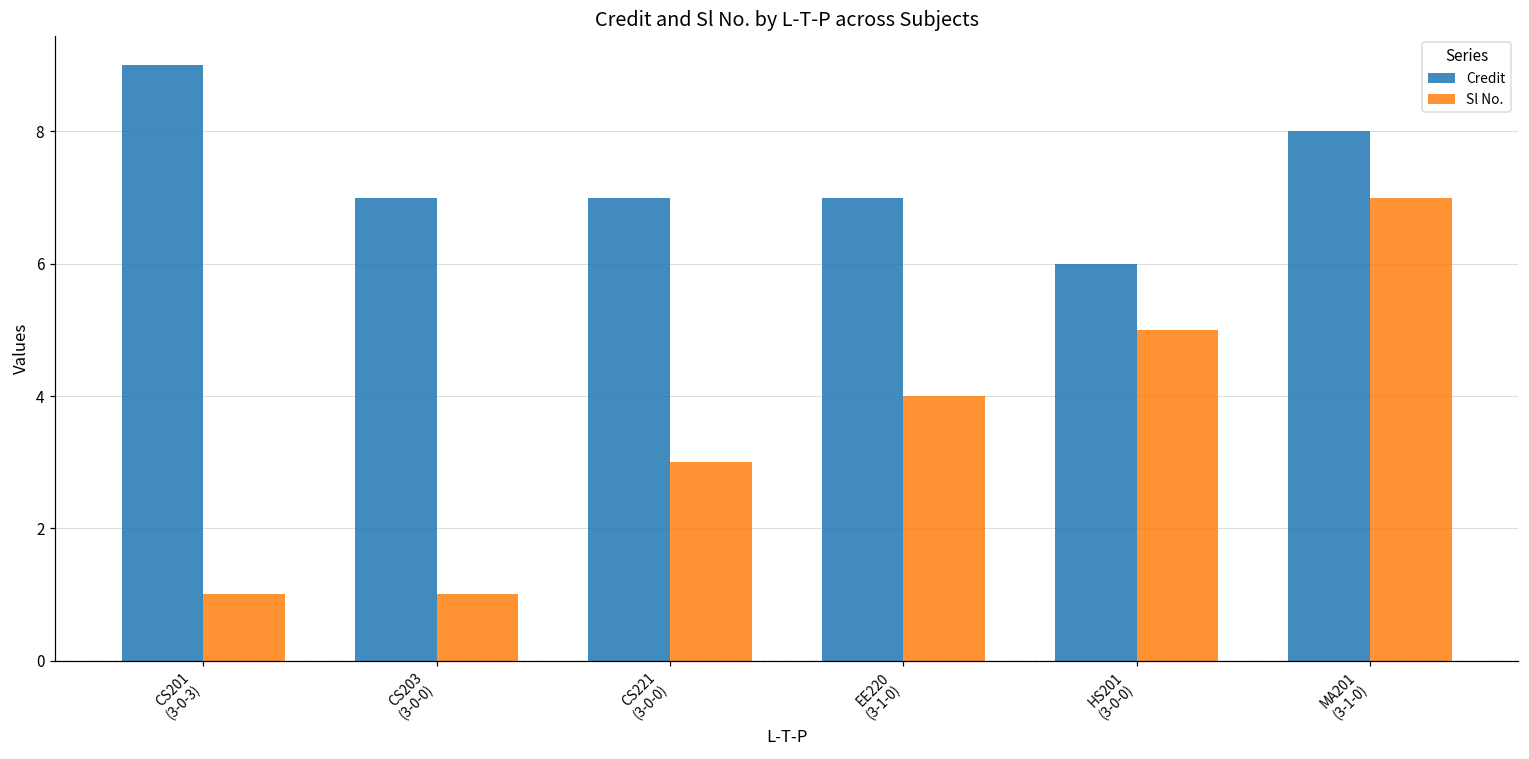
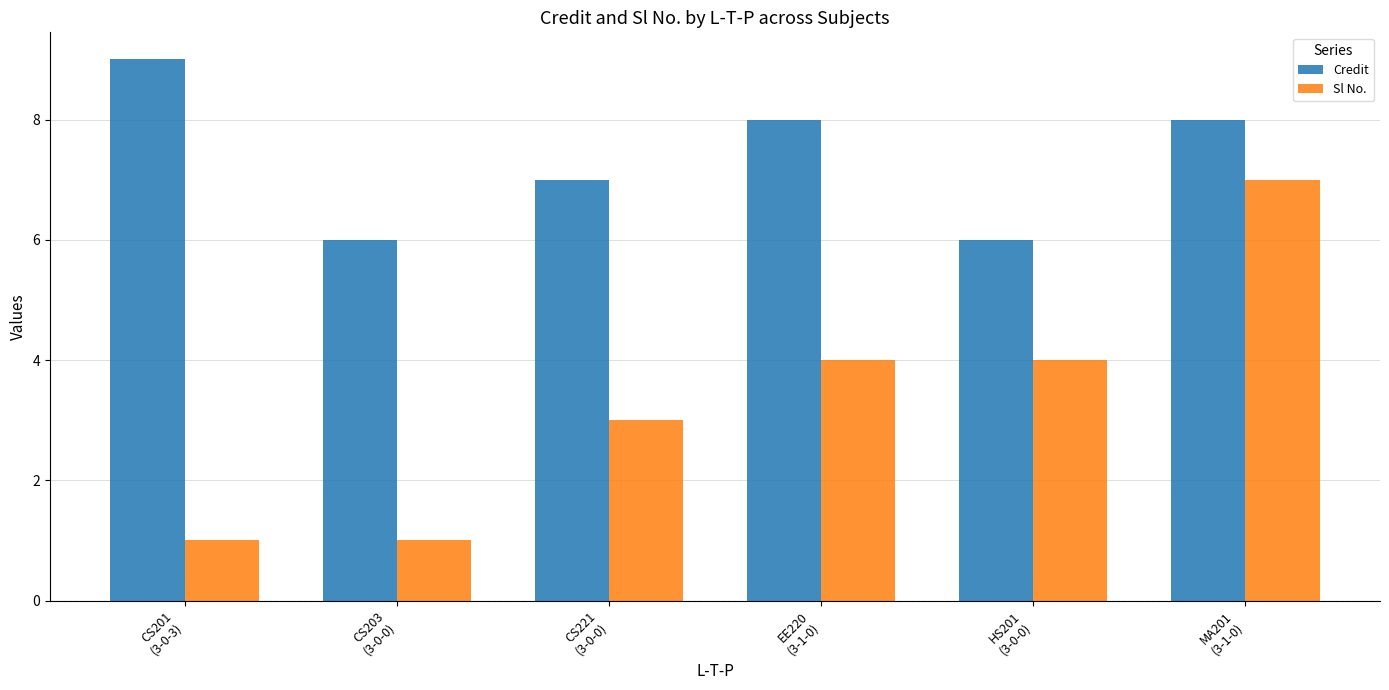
  {
    "Credit": {
      "CS201 (3-0-3)": 9,
-     "CS203 (3-0-0)": 7,
+     "CS203 (3-0-0)": 6,
      "CS221 (3-0-0)": 7,
-     "EE220 (3-1-0)": 7,
+     "EE220 (3-1-0)": 8,
      "HS201 (3-0-0)": 6,
      "MA201 (3-1-0)": 8
    },
    "Sl No.": {
      "CS201 (3-0-3)": 1,
      "CS203 (3-0-0)": 1,
      "CS221 (3-0-0)": 3,
      "EE220 (3-1-0)": 4,
-     "HS201 (3-0-0)": 5,
+     "HS201 (3-0-0)": 4,
      "MA201 (3-1-0)": 7
    }
  }
